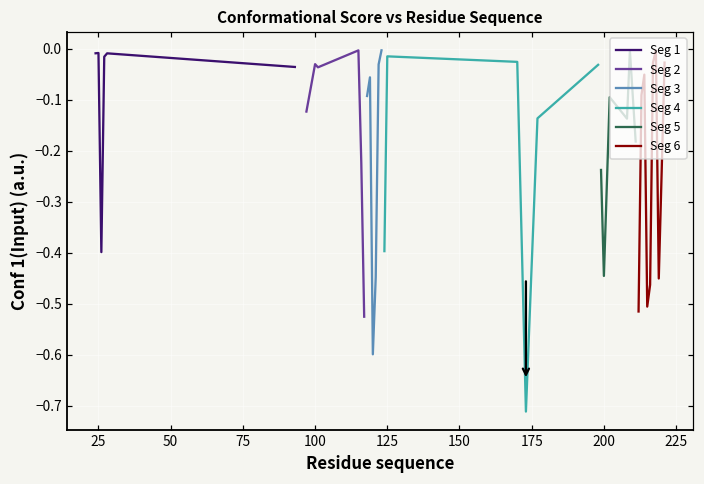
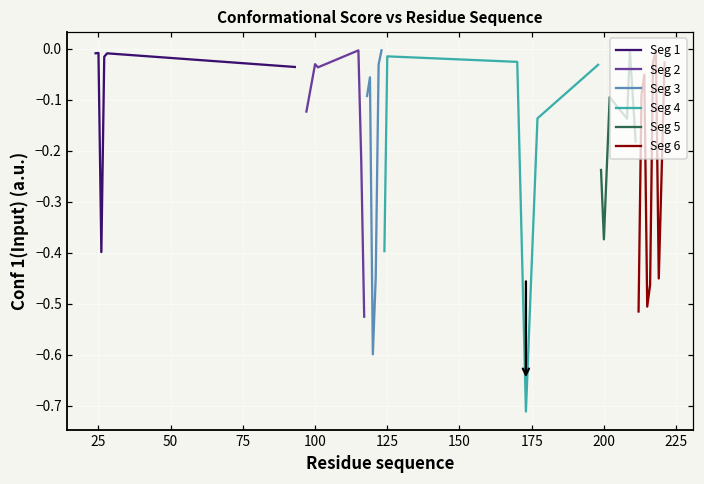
  {
    "Seg 1": {
      "25": -0.01
    },
    "Seg 2": {
      "100": -0.03
    },
    "Seg 5": {
-     "200": -0.45
+     "200": -0.37
    }
  }
